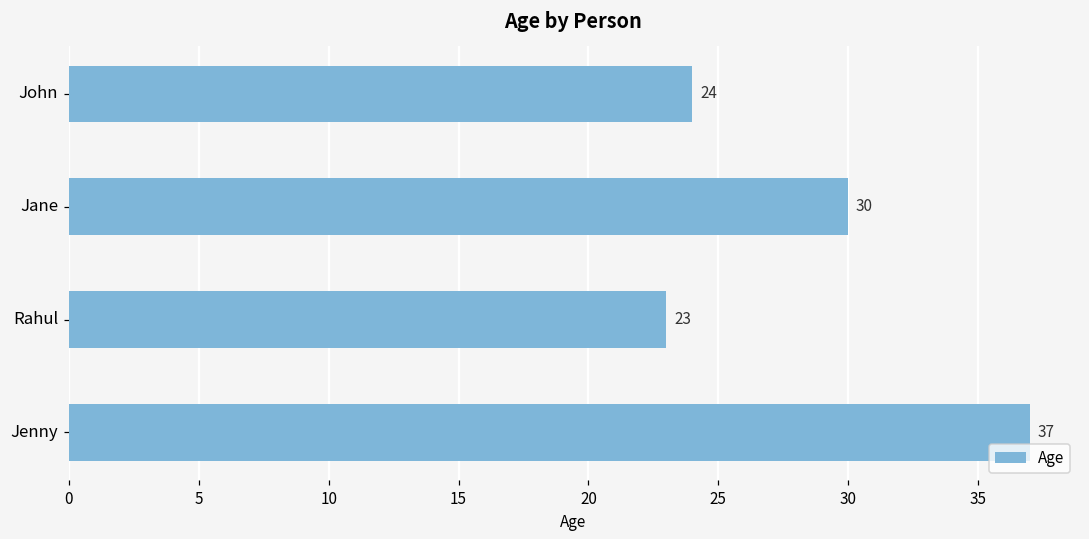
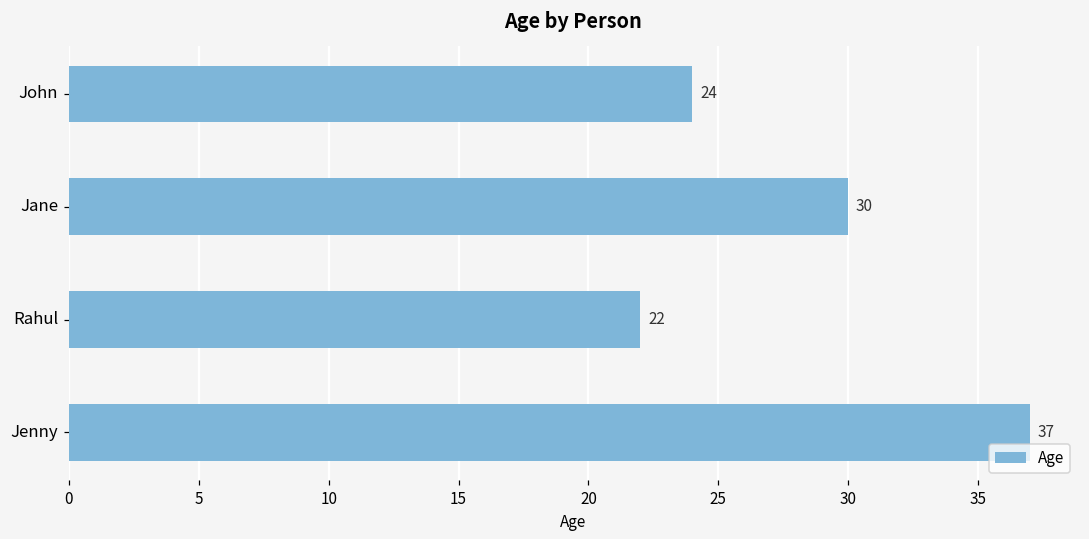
  {
    "John": 24,
    "Jane": 30,
-   "Rahul": 23,
+   "Rahul": 22,
    "Jenny": 37
  }
